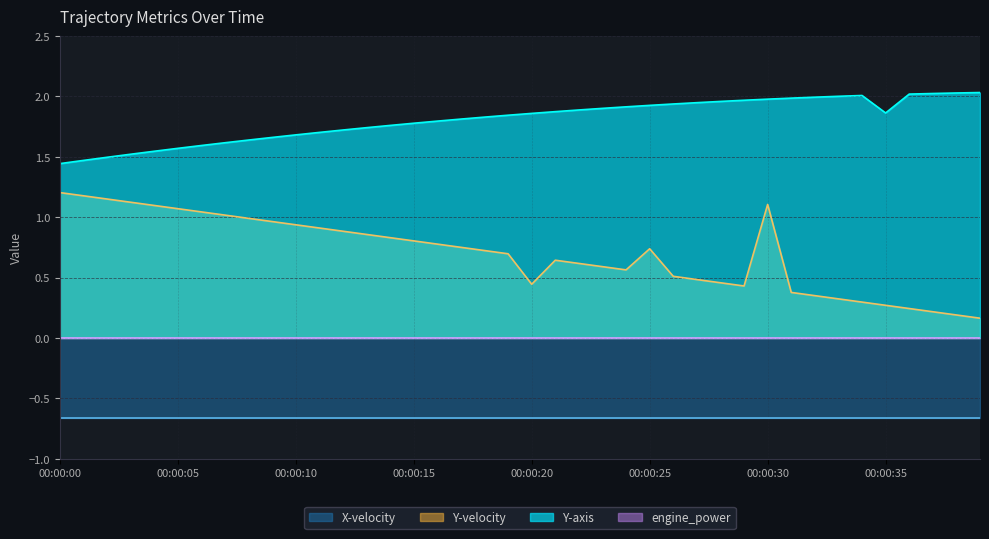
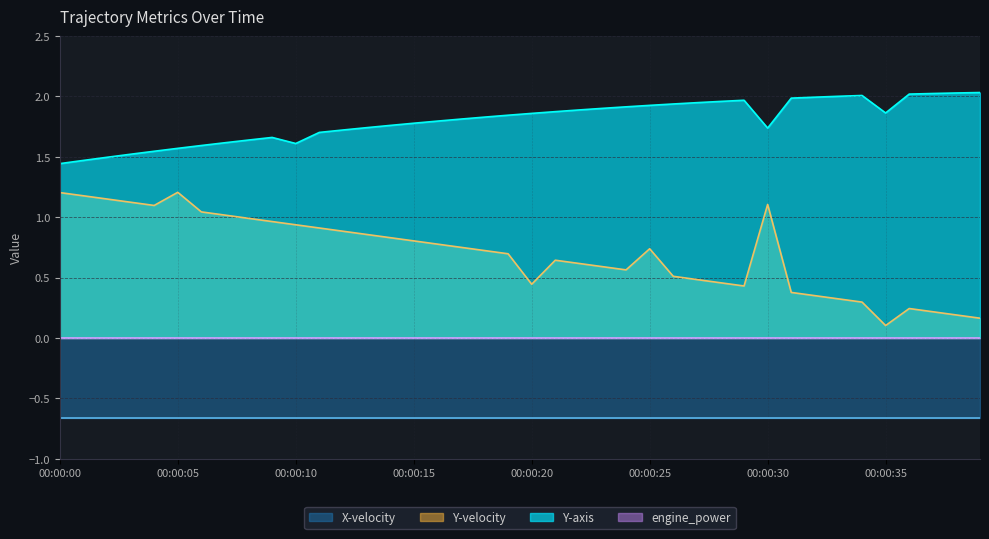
  {
    "Y-velocity": {
      "00:00:00": 1.20,
-     "00:00:05": 1.07,
+     "00:00:05": 1.21,
      "00:00:10": 0.94,
      "00:00:15": 0.80,
      "00:00:20": 0.45,
      "00:00:25": 0.74,
      "00:00:30": 1.11,
-     "00:00:35": 0.27
+     "00:00:35": 0.10
    },
    "Y-axis": {
      "00:00:00": 1.44,
      "00:00:05": 1.57,
-     "00:00:10": 1.68,
+     "00:00:10": 1.61,
      "00:00:15": 1.78,
      "00:00:20": 1.86,
      "00:00:25": 1.93,
-     "00:00:30": 1.98,
+     "00:00:30": 1.74,
      "00:00:35": 1.86
    },
    "engine_power": {
      "00:00:00": 0.00,
      "00:00:05": 0.00,
      "00:00:10": 0.00,
      "00:00:15": 0.00,
      "00:00:20": 0.00,
      "00:00:25": 0.00,
      "00:00:30": 0.00,
      "00:00:35": 0.00
    }
  }
